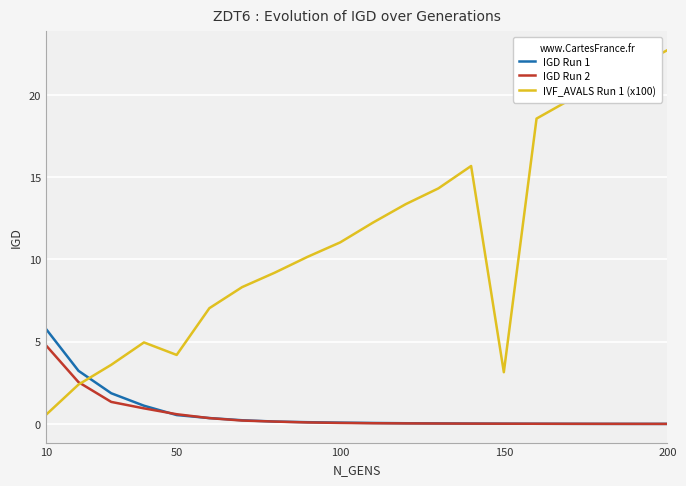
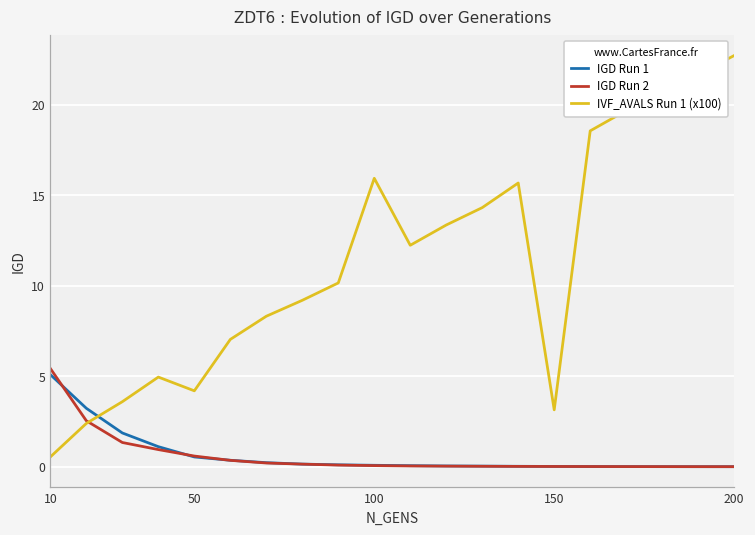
  {
    "IGD Run 1": {
-     "10": 5.8
+     "10": 5.1
    },
    "IGD Run 2": {
-     "10": 4.8
+     "10": 5.4
    },
    "IVF_AVALS Run 1 (x100)": {
      "10": 0.6,
      "50": 4.2,
-     "100": 11.0,
+     "100": 15.9,
      "150": 3.2,
      "200": 22.7
    }
  }
